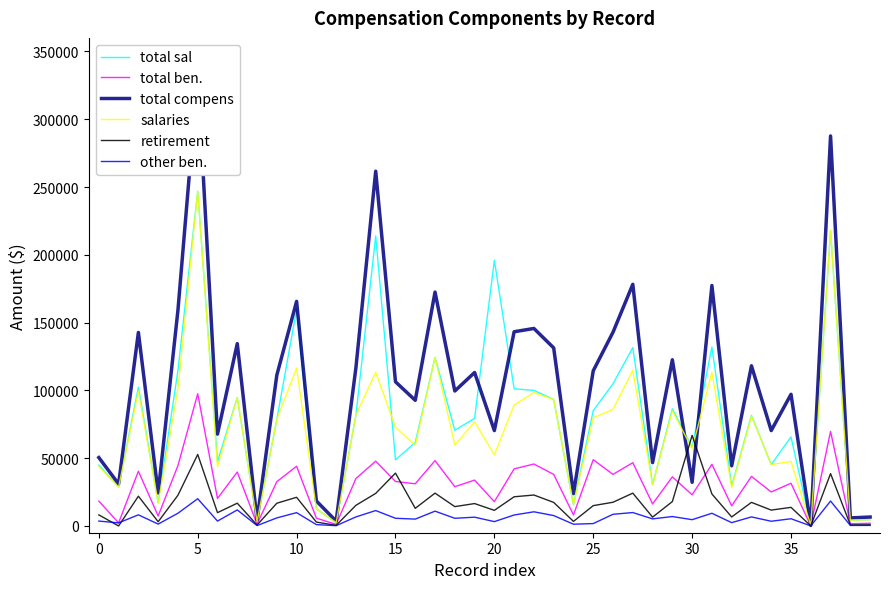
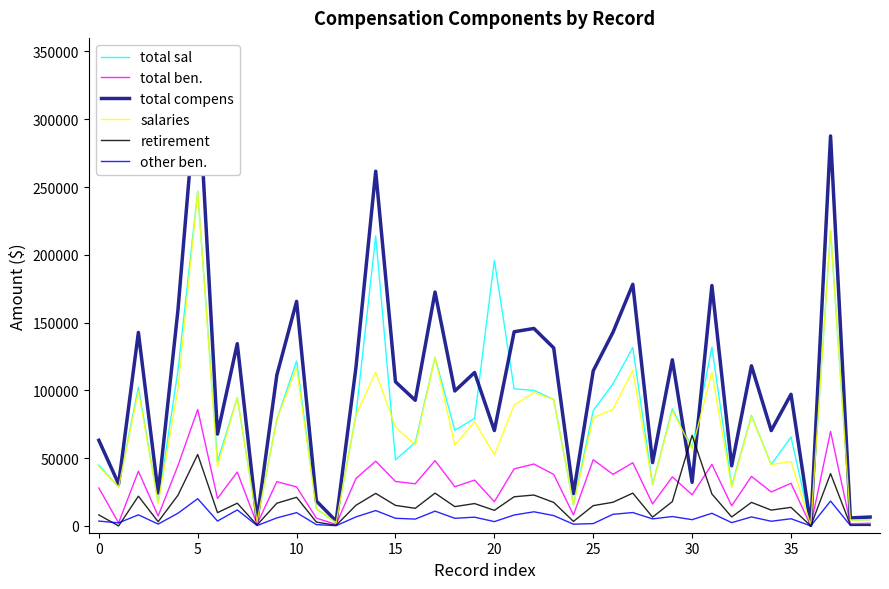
  {
    "total sal": {
-     "10": 160000,
+     "10": 122000,
      "15": 49000,
      "20": 196000,
      "25": 85000,
      "35": 66000
    },
    "total ben.": {
-     "0": 18000,
-     "5": 97000,
-     "10": 44000,
+     "0": 28000,
+     "5": 86000,
+     "10": 29000,
      "15": 33000,
      "20": 18000,
      "25": 49000,
      "30": 23000,
      "35": 31000
    },
    "total compens": {
-     "0": 50000,
+     "0": 63000,
      "10": 166000,
      "15": 106000,
      "20": 70000,
      "25": 114000,
      "30": 32000,
      "35": 97000
    },
    "salaries": {
      "10": 117000,
      "15": 73000,
      "20": 52000,
      "25": 80000,
      "35": 48000
    },
    "retirement": {
      "0": 8000,
      "5": 53000,
      "10": 21000,
-     "15": 39000,
+     "15": 15000,
      "20": 12000,
      "25": 15000,
      "30": 67000,
      "35": 14000
    },
    "other ben.": {
      "0": 4000,
      "5": 20000,
      "10": 10000,
      "15": 6000,
      "20": 3000,
      "25": 2000,
      "30": 5000,
      "35": 5000
    }
  }
